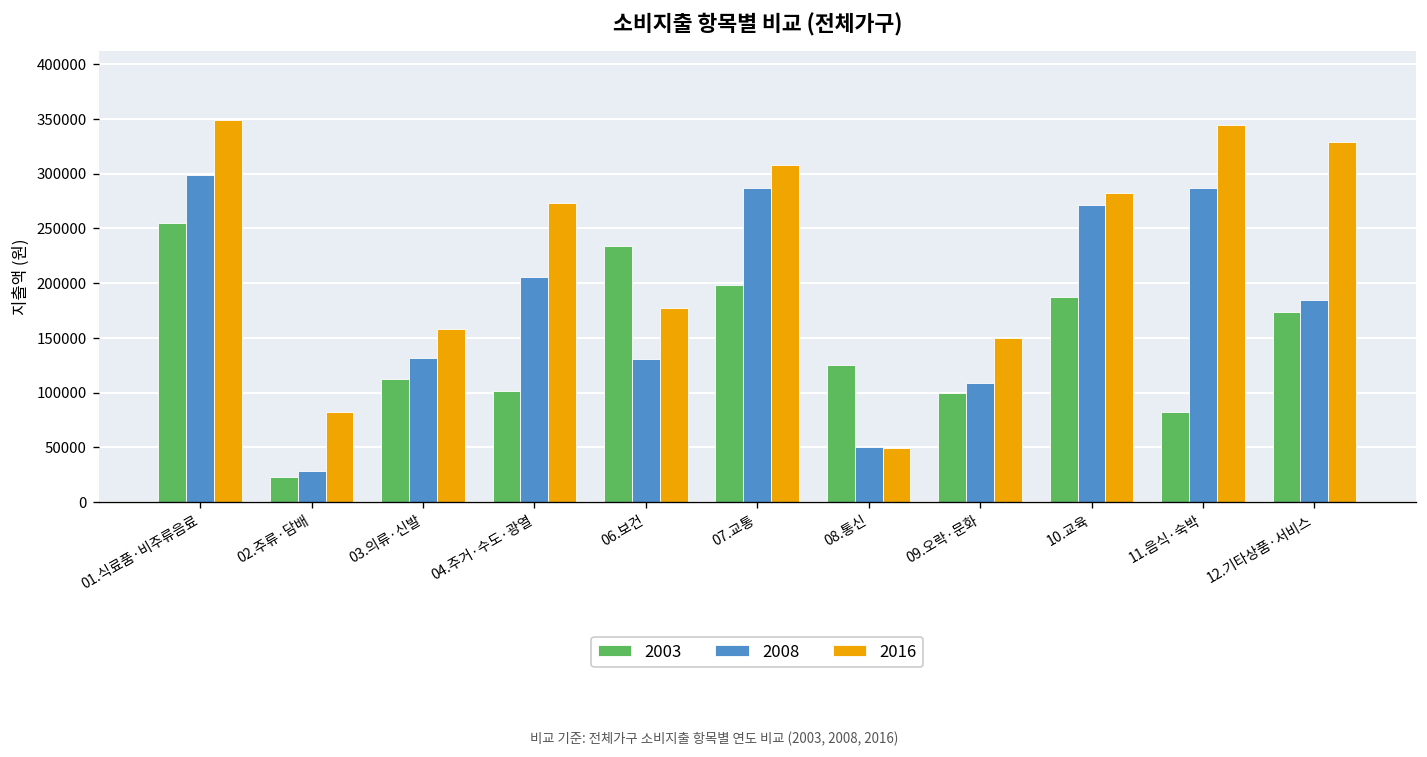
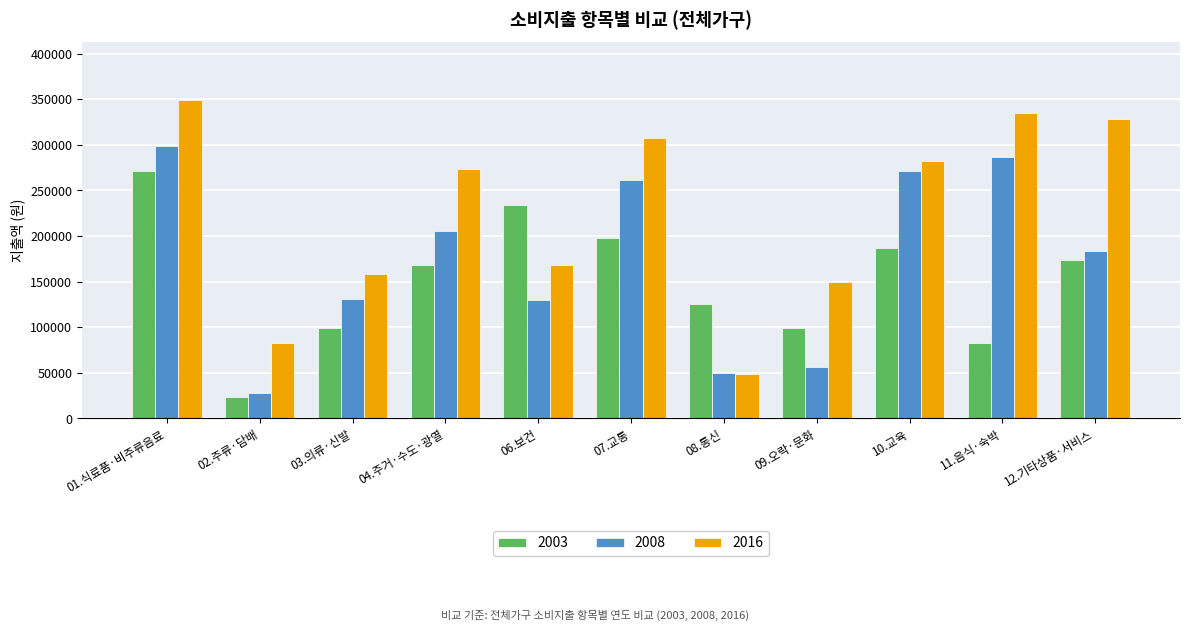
  {
    "2003": {
-     "01.식료품·비주류음료": 260000,
+     "01.식료품·비주류음료": 270000,
      "02.주류·담배": 20000,
-     "03.의류·신발": 110000,
-     "04.주거·수도·광열": 100000,
+     "03.의류·신발": 100000,
+     "04.주거·수도·광열": 170000,
      "06.보건": 230000,
      "07.교통": 200000,
      "08.통신": 130000,
      "09.오락·문화": 100000,
      "10.교육": 190000,
      "11.음식·숙박": 80000,
      "12.기타상품·서비스": 170000
    },
    "2008": {
      "01.식료품·비주류음료": 300000,
      "02.주류·담배": 30000,
      "03.의류·신발": 130000,
      "04.주거·수도·광열": 210000,
      "06.보건": 130000,
-     "07.교통": 290000,
+     "07.교통": 260000,
      "08.통신": 50000,
-     "09.오락·문화": 110000,
+     "09.오락·문화": 60000,
      "10.교육": 270000,
      "11.음식·숙박": 290000,
      "12.기타상품·서비스": 180000
    },
    "2016": {
      "01.식료품·비주류음료": 350000,
      "02.주류·담배": 80000,
      "03.의류·신발": 160000,
      "04.주거·수도·광열": 270000,
-     "06.보건": 180000,
+     "06.보건": 170000,
      "07.교통": 310000,
      "08.통신": 50000,
      "09.오락·문화": 150000,
      "10.교육": 280000,
-     "11.음식·숙박": 344000,
+     "11.음식·숙박": 335000,
      "12.기타상품·서비스": 330000
    }
  }
